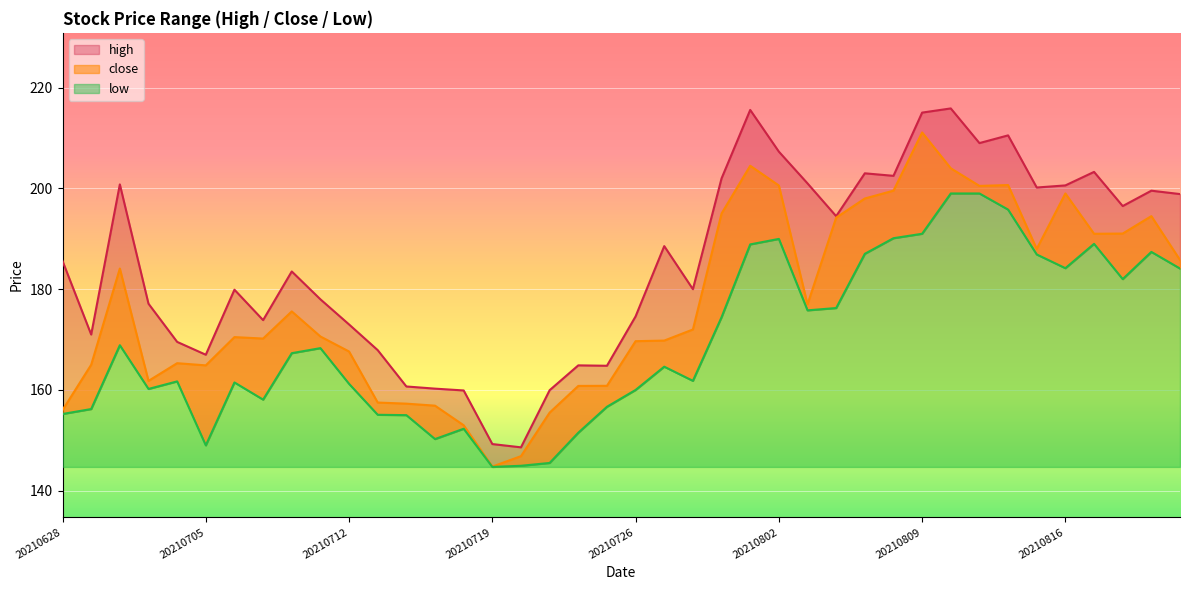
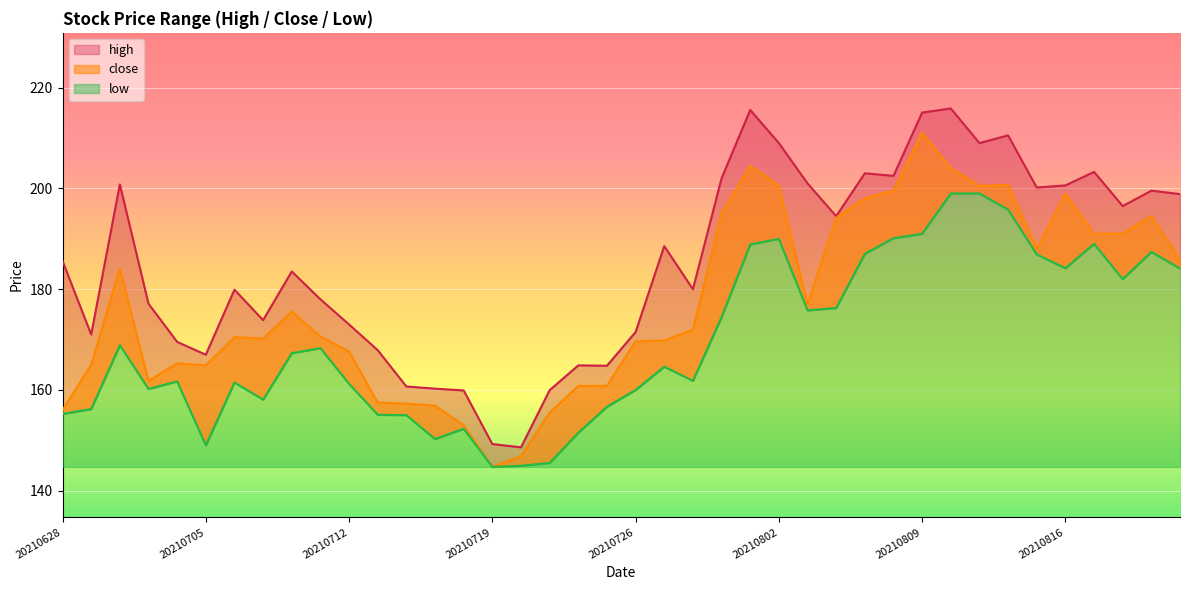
  {
    "high": {
      "20210628": 186,
      "20210705": 167,
      "20210712": 173,
      "20210719": 149,
-     "20210726": 175,
-     "20210802": 207,
+     "20210726": 172,
+     "20210802": 209,
      "20210809": 215,
      "20210816": 201
    },
    "close": {
      "20210628": 156,
      "20210705": 165,
      "20210712": 168,
      "20210726": 170,
      "20210802": 201,
      "20210809": 211,
      "20210816": 199
    },
    "low": {
      "20210628": 155,
      "20210705": 149,
      "20210712": 161,
      "20210726": 160,
      "20210802": 190,
      "20210809": 191,
      "20210816": 184
    }
  }
